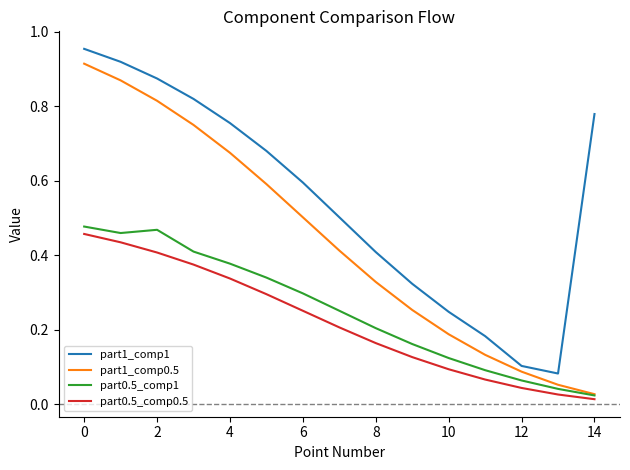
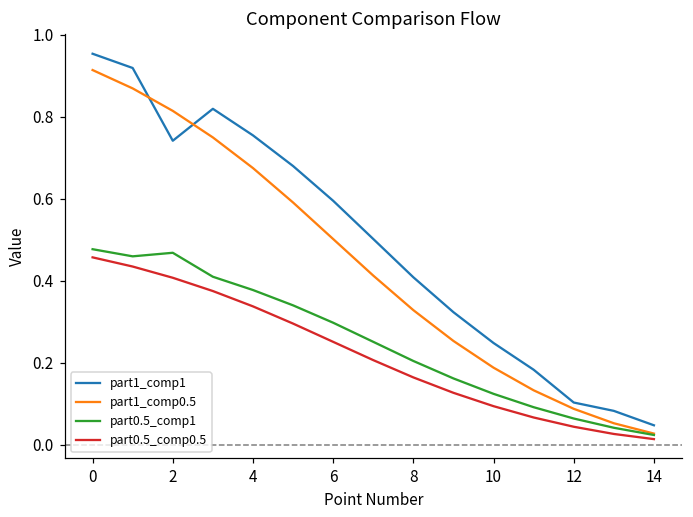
  {
    "part1_comp1": {
      "0": 0.95,
-     "2": 0.87,
+     "2": 0.74,
      "4": 0.75,
      "6": 0.60,
      "8": 0.41,
      "10": 0.25,
      "12": 0.10,
-     "14": 0.78
+     "14": 0.05
    },
    "part1_comp0.5": {
      "0": 0.91,
      "2": 0.81,
      "4": 0.67,
      "6": 0.50,
      "8": 0.33,
      "10": 0.19,
      "12": 0.09
    },
    "part0.5_comp1": {
      "0": 0.48,
      "2": 0.47,
      "4": 0.38,
      "6": 0.30,
      "8": 0.20,
      "10": 0.12,
      "12": 0.06
    },
    "part0.5_comp0.5": {
      "0": 0.46,
      "2": 0.41,
      "4": 0.34,
      "6": 0.25,
      "8": 0.16,
      "10": 0.09,
      "12": 0.04,
      "14": 0.01
    }
  }
